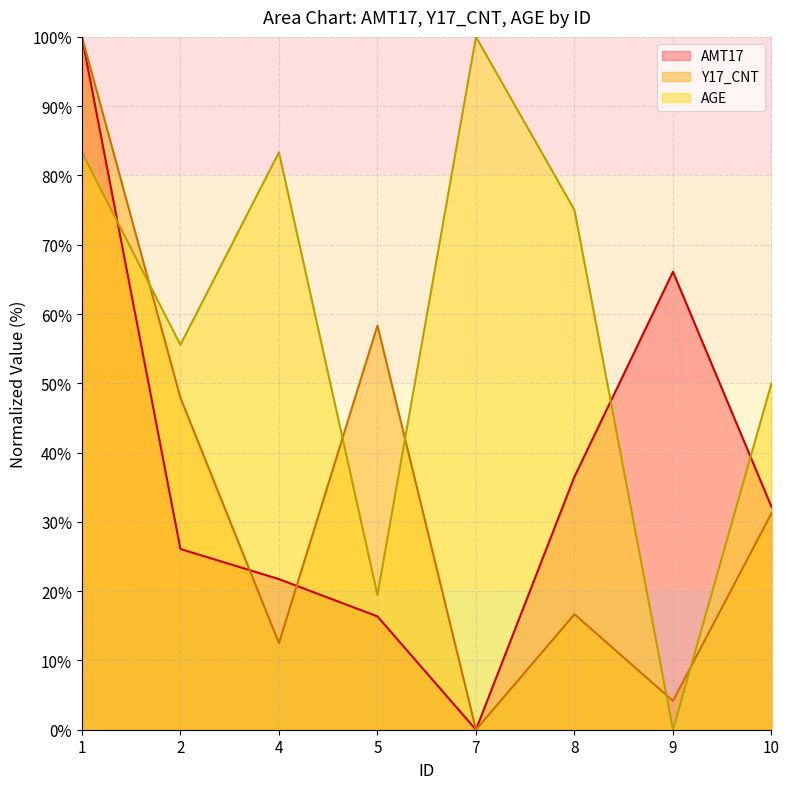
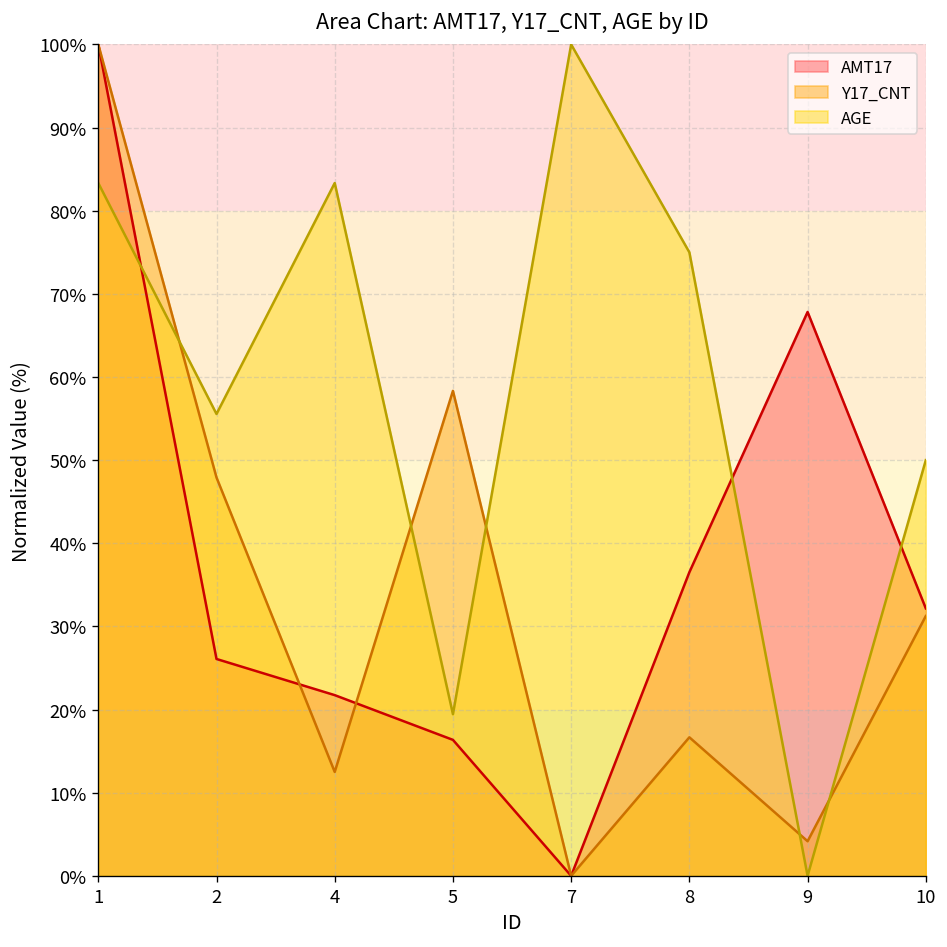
  {
    "AMT17": {
      "2": "26%",
      "4": "22%",
      "5": "16%",
      "8": "37%",
-     "9": "66%",
+     "9": "68%",
      "10": "32%"
    }
  }
